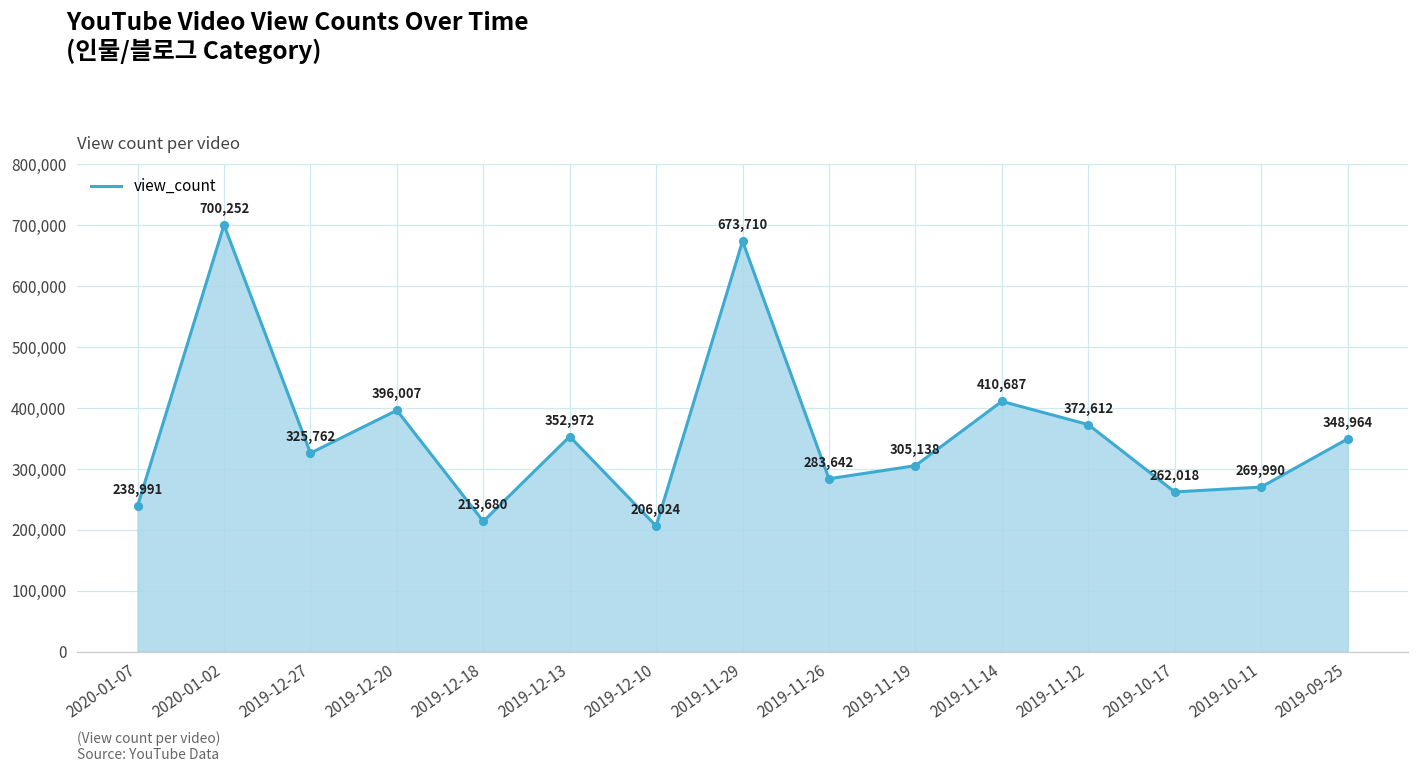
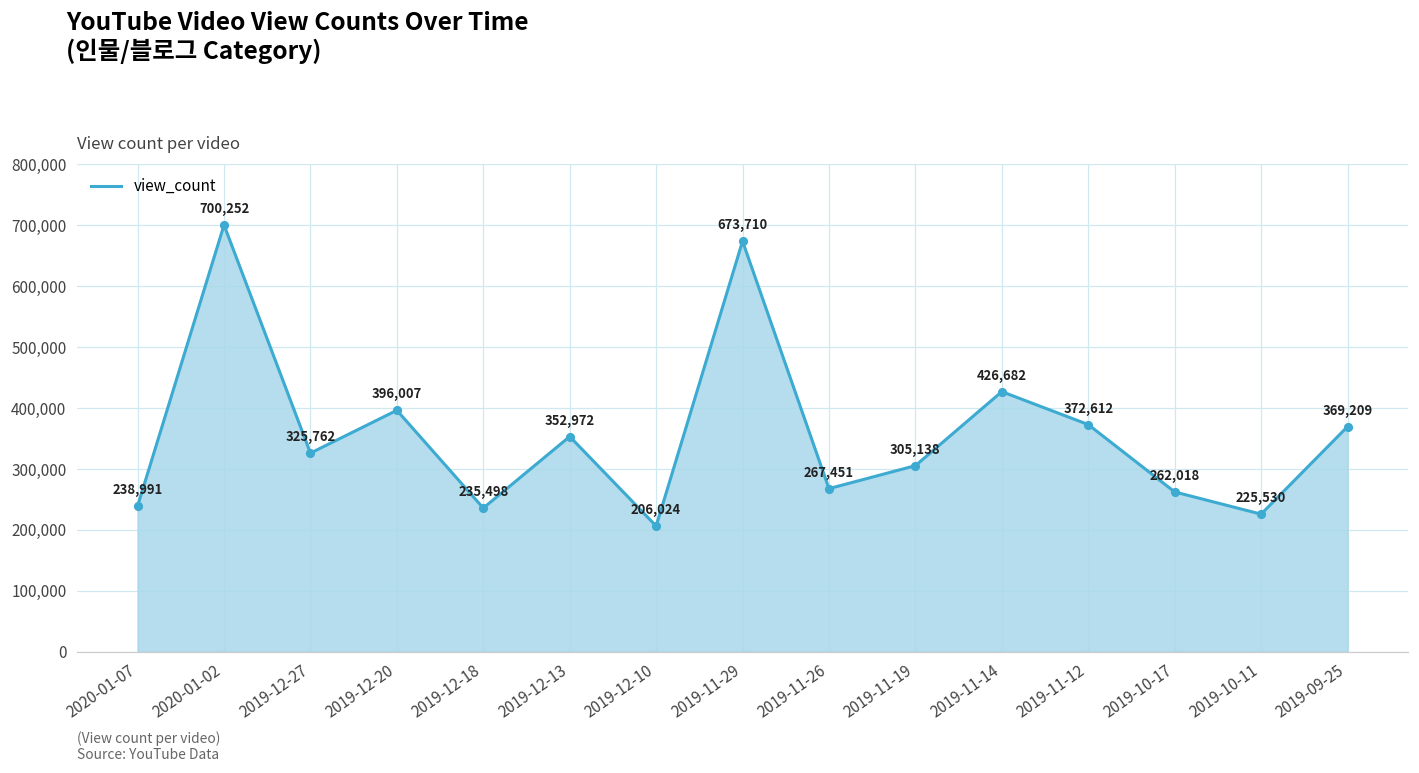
  {
    "2020-01-07": "238,991",
    "2020-01-02": "700,252",
    "2019-12-27": "325,762",
    "2019-12-20": "396,007",
-   "2019-12-18": "213,680",
+   "2019-12-18": "235,498",
    "2019-12-13": "352,972",
    "2019-12-10": "206,024",
    "2019-11-29": "673,710",
-   "2019-11-26": "283,642",
+   "2019-11-26": "267,451",
    "2019-11-19": "305,138",
-   "2019-11-14": "410,687",
+   "2019-11-14": "426,682",
    "2019-11-12": "372,612",
    "2019-10-17": "262,018",
-   "2019-10-11": "269,990",
-   "2019-09-25": "348,964"
+   "2019-10-11": "225,530",
+   "2019-09-25": "369,209"
  }
